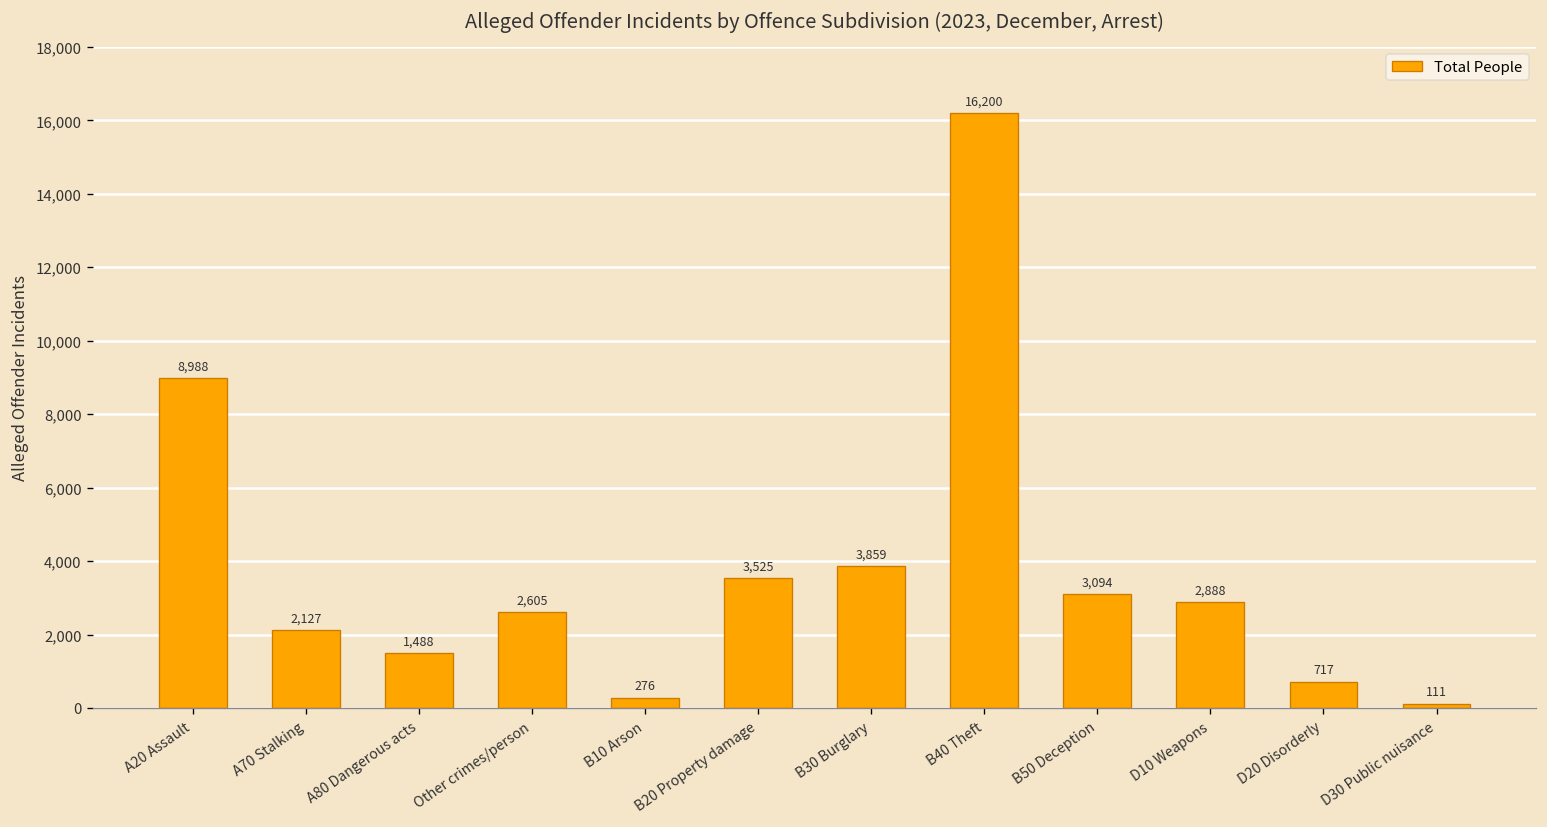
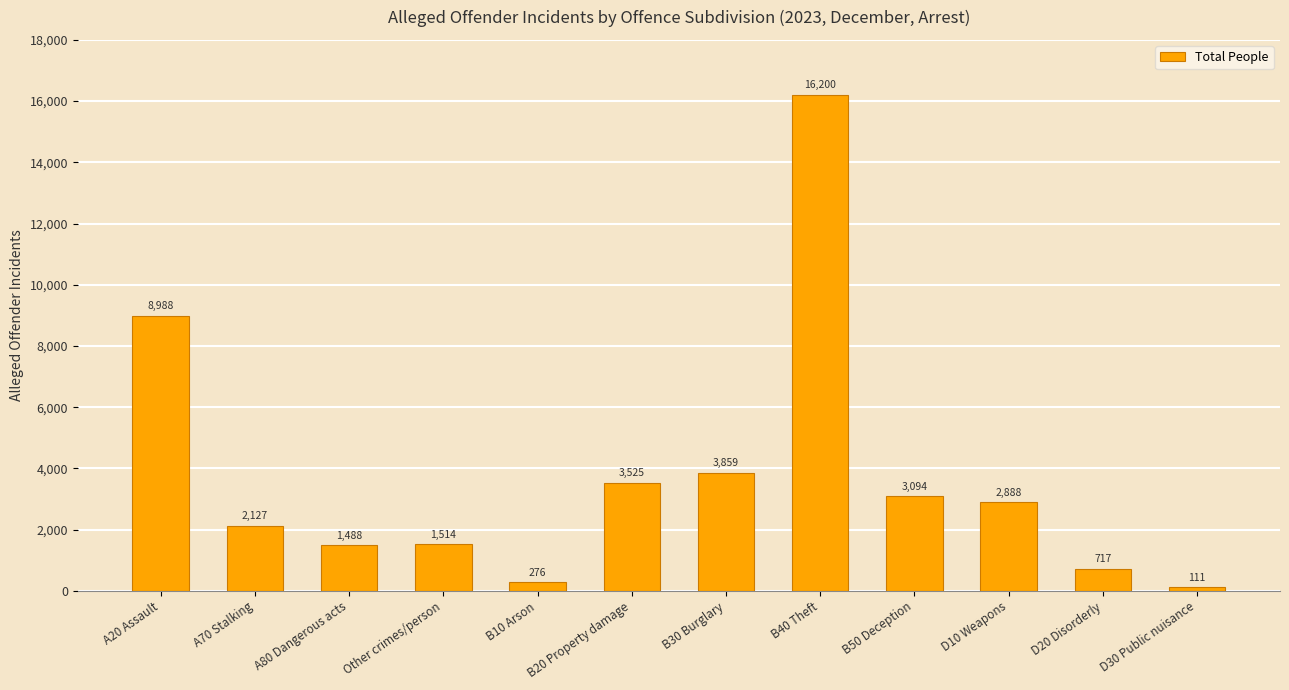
  {
    "A20 Assault": "8,988",
    "A70 Stalking": "2,127",
    "A80 Dangerous acts": "1,488",
-   "Other crimes/person": "2,605",
+   "Other crimes/person": "1,514",
    "B10 Arson": "276",
    "B20 Property damage": "3,525",
    "B30 Burglary": "3,859",
    "B40 Theft": "16,200",
    "B50 Deception": "3,094",
    "D10 Weapons": "2,888",
    "D20 Disorderly": "717",
    "D30 Public nuisance": "111"
  }
